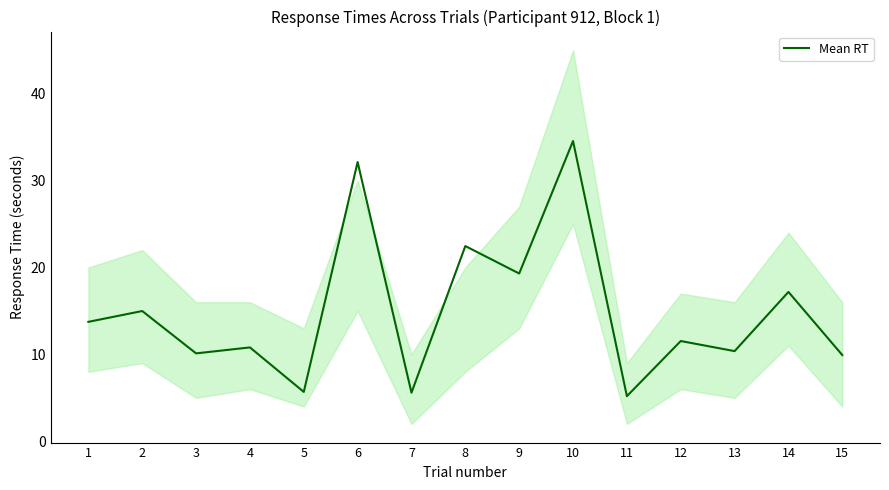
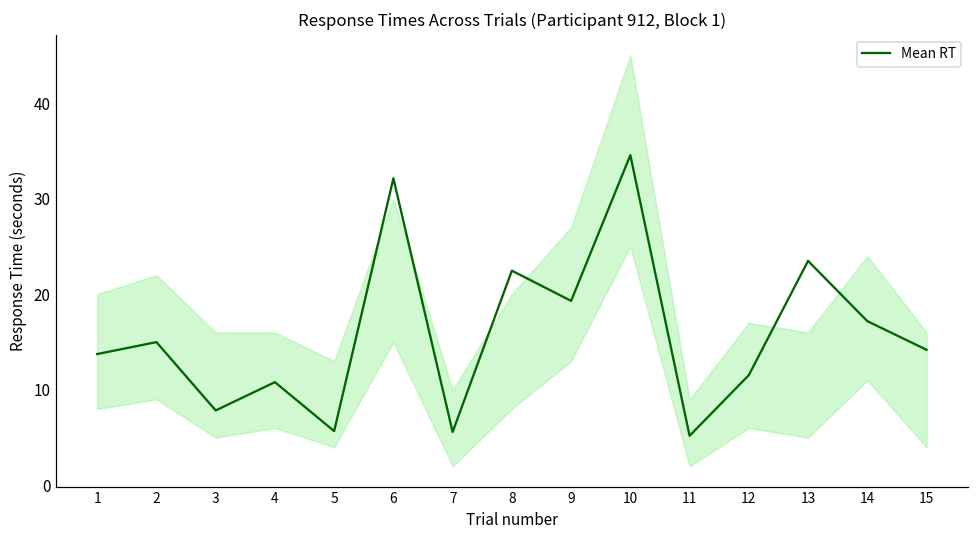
  {
    "Mean RT": {
      "1": 14,
      "2": 15,
-     "3": 10,
+     "3": 8,
      "4": 11,
      "5": 6,
      "6": 32,
      "7": 6,
      "8": 22,
      "9": 19,
      "10": 35,
      "11": 5,
      "12": 12,
-     "13": 10,
+     "13": 23,
      "14": 17,
-     "15": 10
+     "15": 14
    }
  }
